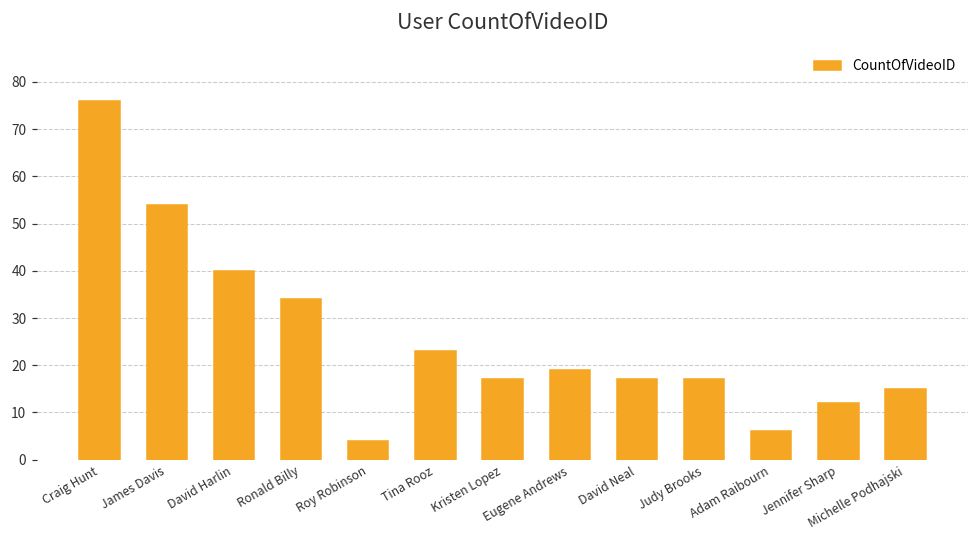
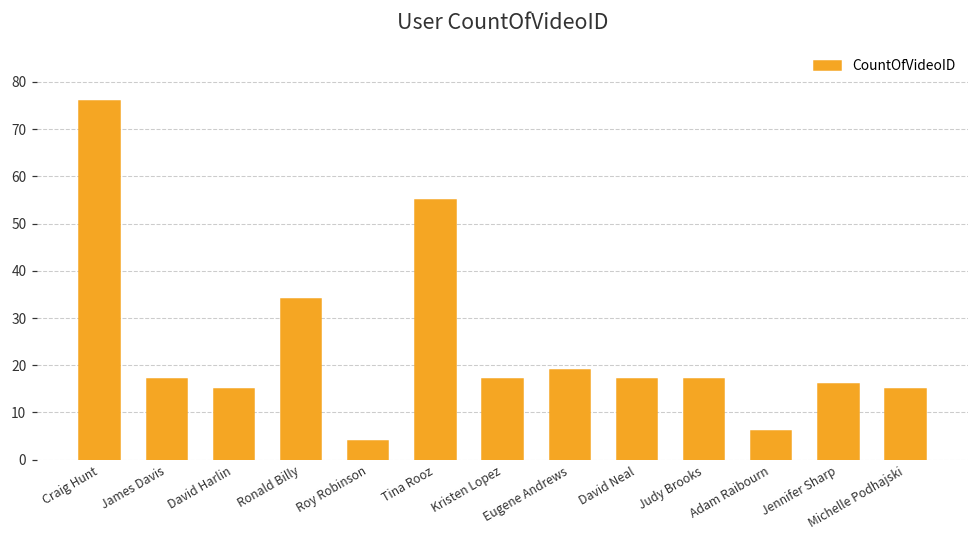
  {
    "Craig Hunt": 76,
-   "James Davis": 54,
-   "David Harlin": 40,
+   "James Davis": 17,
+   "David Harlin": 15,
    "Ronald Billy": 34,
    "Roy Robinson": 4,
-   "Tina Rooz": 23,
+   "Tina Rooz": 55,
    "Kristen Lopez": 17,
    "Eugene Andrews": 19,
    "David Neal": 17,
    "Judy Brooks": 17,
    "Adam Raibourn": 6,
-   "Jennifer Sharp": 12,
+   "Jennifer Sharp": 16,
    "Michelle Podhajski": 15
  }
